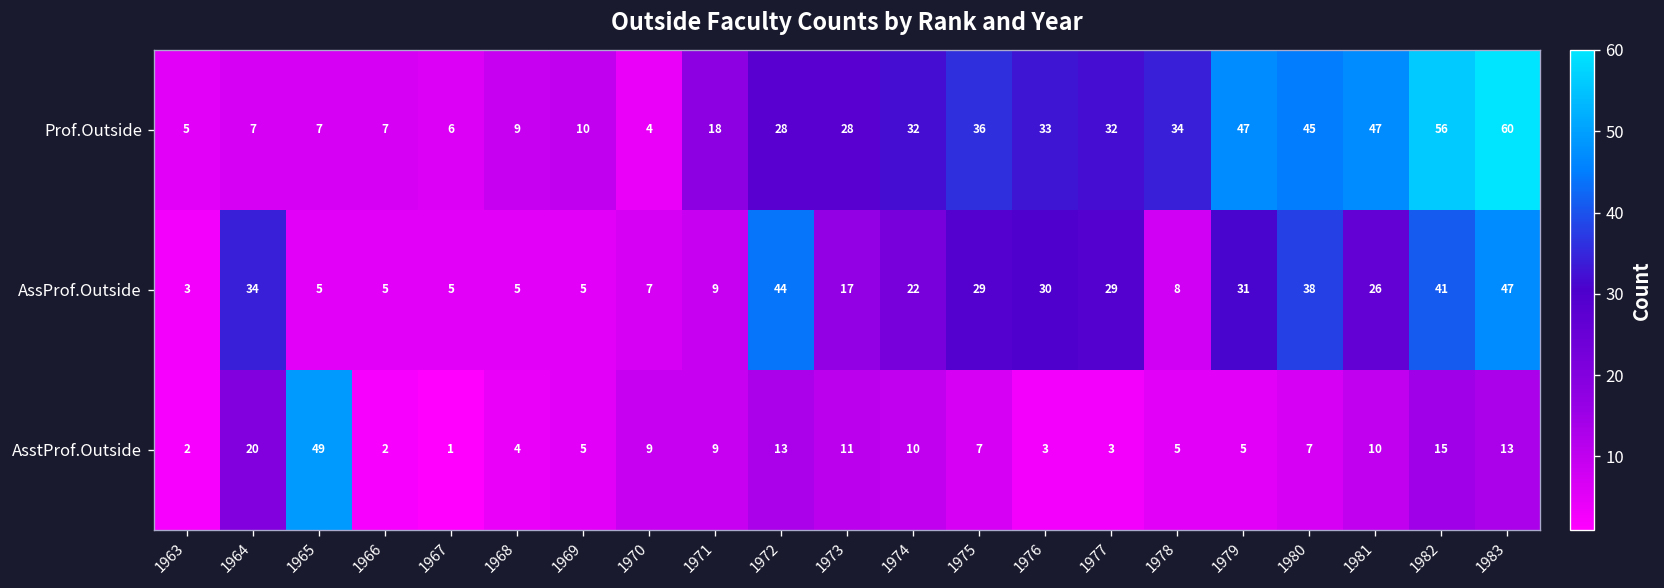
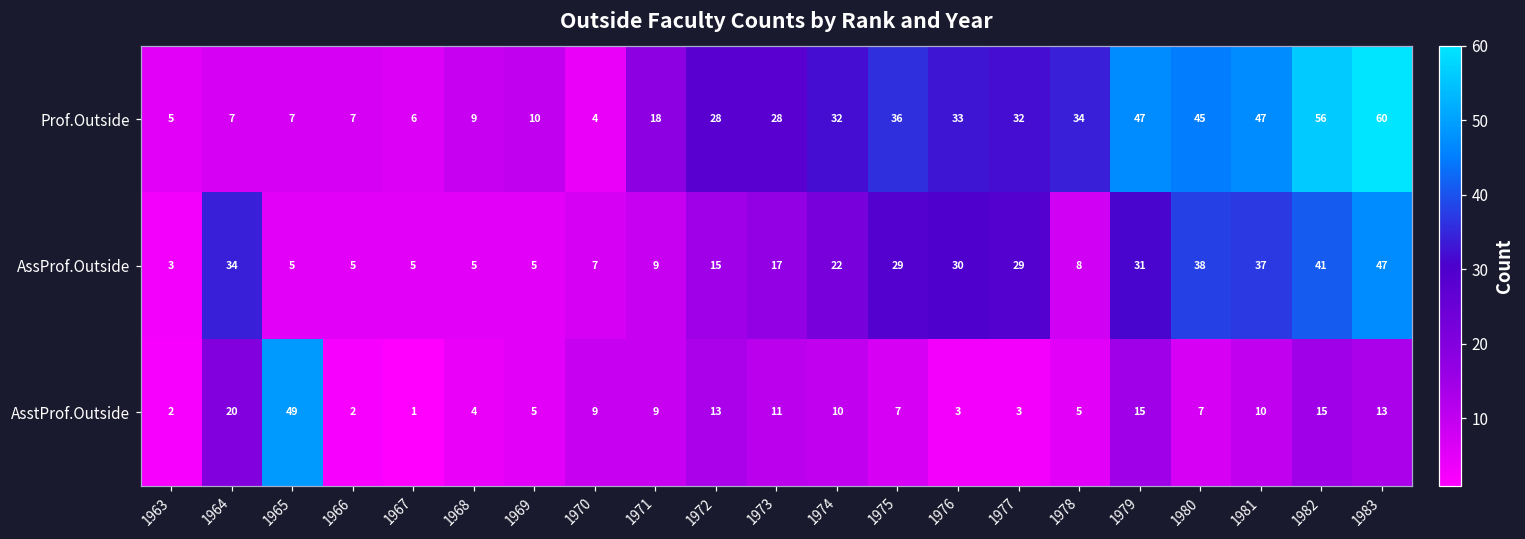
  {
    "Prof.Outside": {
      "1963": 5,
      "1964": 7,
      "1965": 7,
      "1966": 7,
      "1967": 6,
      "1968": 9,
      "1969": 10,
      "1970": 4,
      "1971": 18,
      "1972": 28,
      "1973": 28,
      "1974": 32,
      "1975": 36,
      "1976": 33,
      "1977": 32,
      "1978": 34,
      "1979": 47,
      "1980": 45,
      "1981": 47,
      "1982": 56,
      "1983": 60
    },
    "AssProf.Outside": {
      "1963": 3,
      "1964": 34,
      "1965": 5,
      "1966": 5,
      "1967": 5,
      "1968": 5,
      "1969": 5,
      "1970": 7,
      "1971": 9,
-     "1972": 44,
+     "1972": 15,
      "1973": 17,
      "1974": 22,
      "1975": 29,
      "1976": 30,
      "1977": 29,
      "1978": 8,
      "1979": 31,
      "1980": 38,
-     "1981": 26,
+     "1981": 37,
      "1982": 41,
      "1983": 47
    },
    "AsstProf.Outside": {
      "1963": 2,
      "1964": 20,
      "1965": 49,
      "1966": 2,
      "1967": 1,
      "1968": 4,
      "1969": 5,
      "1970": 9,
      "1971": 9,
      "1972": 13,
      "1973": 11,
      "1974": 10,
      "1975": 7,
      "1976": 3,
      "1977": 3,
      "1978": 5,
-     "1979": 5,
+     "1979": 15,
      "1980": 7,
      "1981": 10,
      "1982": 15,
      "1983": 13
    }
  }
